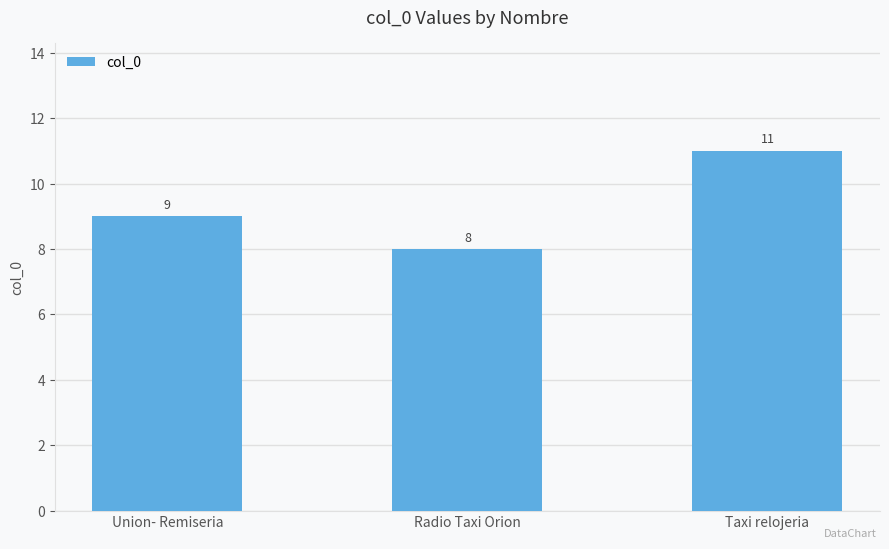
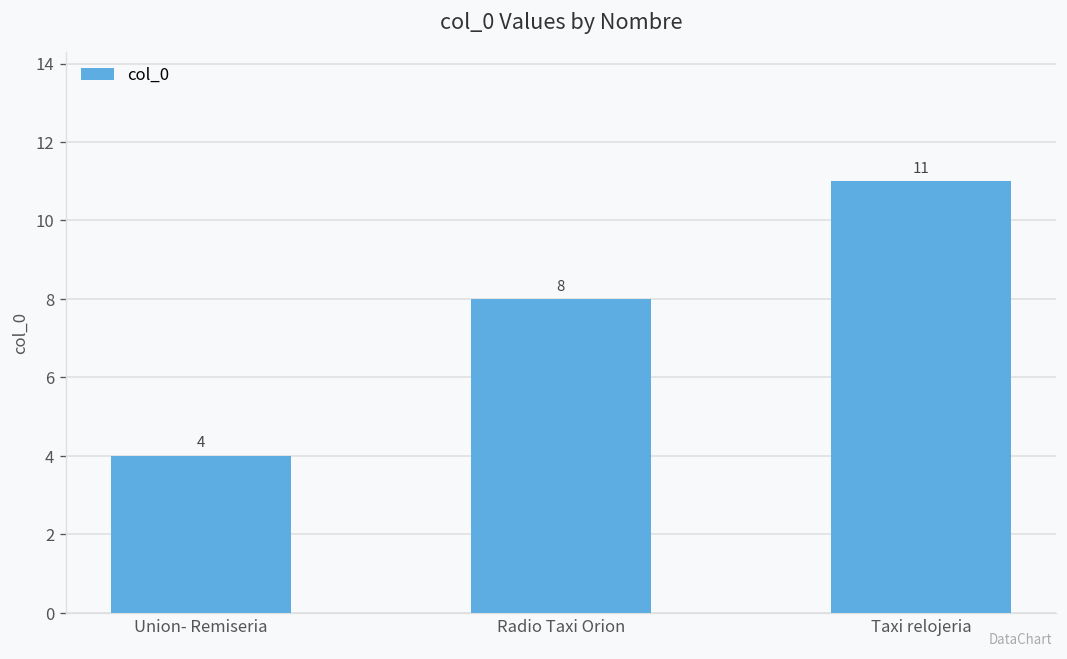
  {
-   "Union- Remiseria": 9,
+   "Union- Remiseria": 4,
    "Radio Taxi Orion": 8,
    "Taxi relojeria": 11
  }
